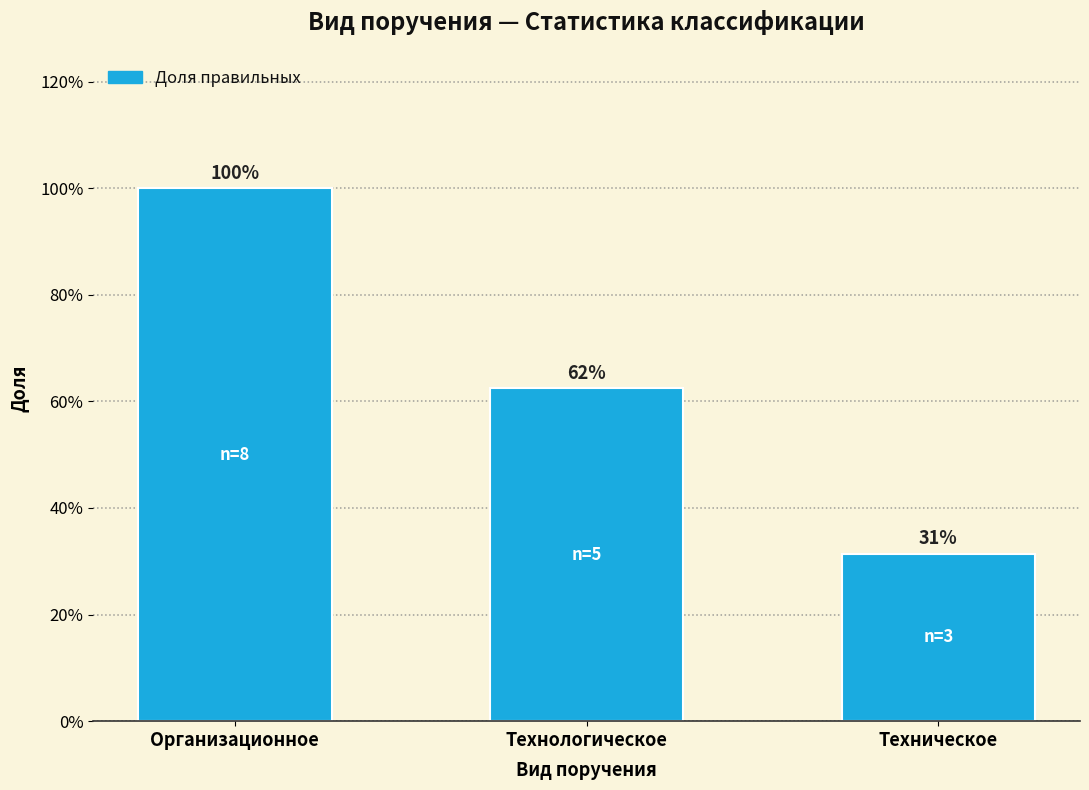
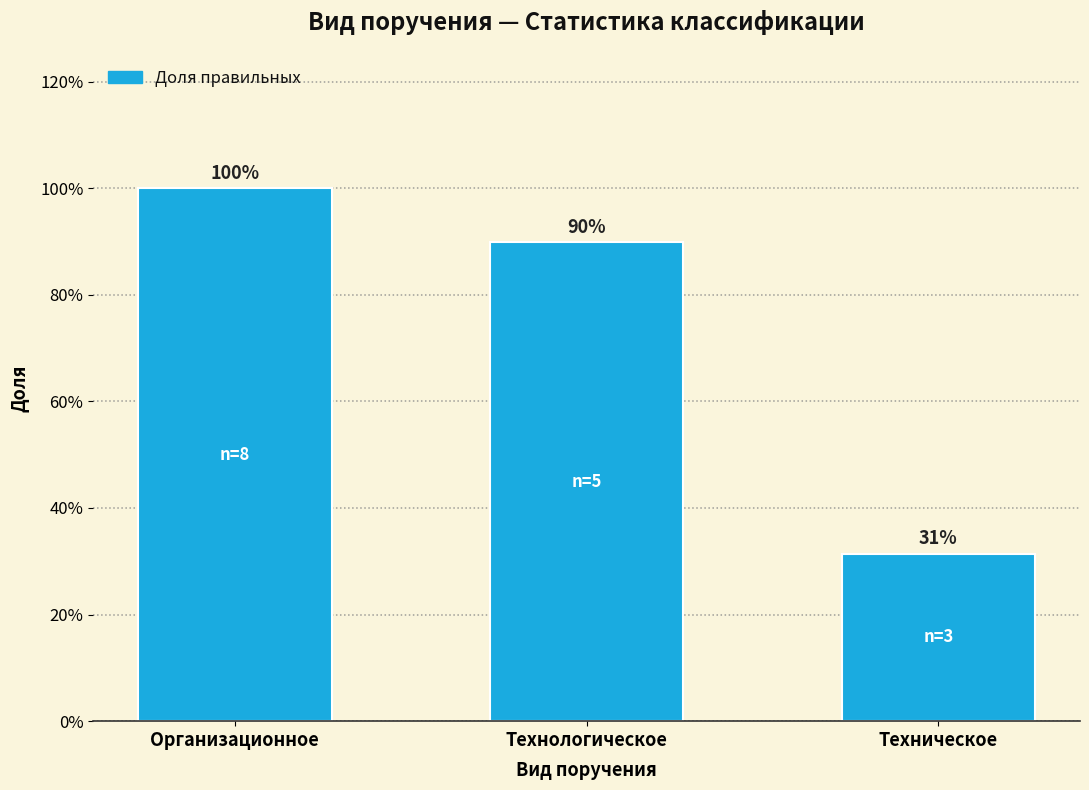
  {
    "Организационное": "100%",
-   "Технологическое": "62%",
+   "Технологическое": "90%",
    "Техническое": "31%"
  }
